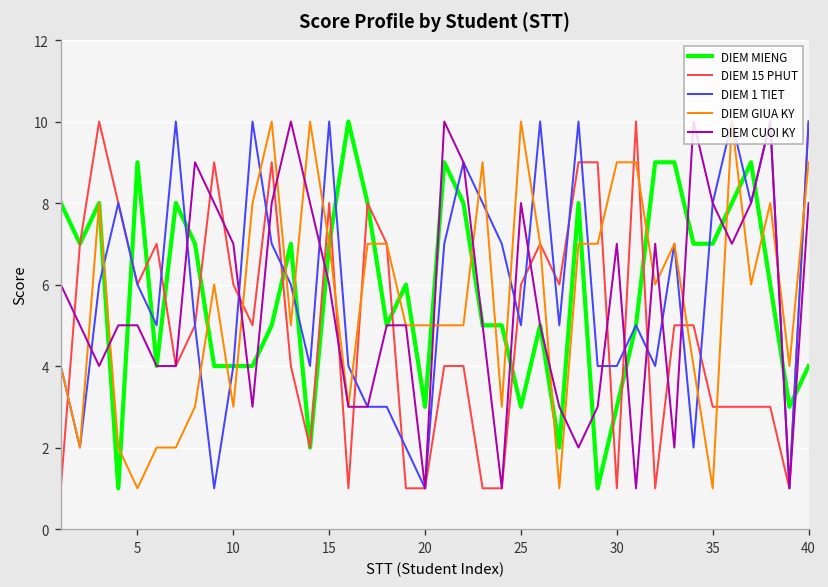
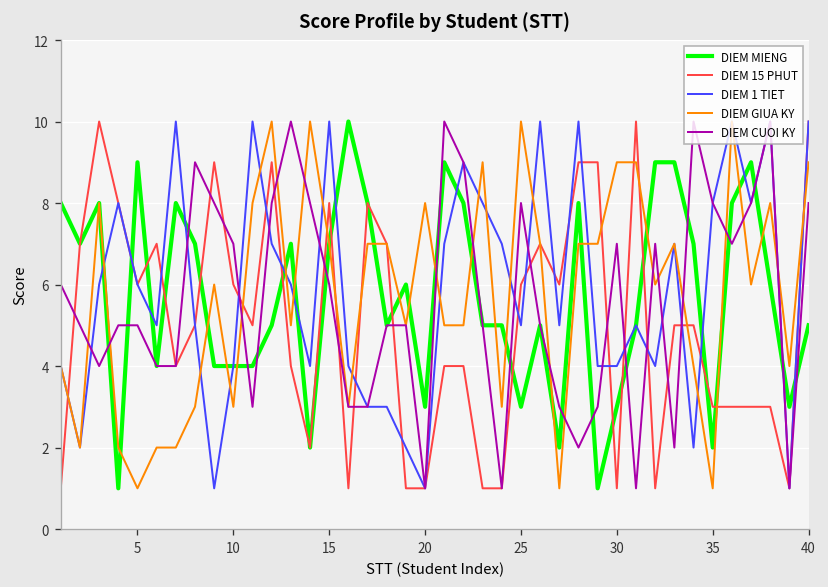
  {
    "DIEM MIENG": {
      "5": 9,
      "20": 3,
      "25": 3,
      "30": 3,
-     "35": 7,
-     "40": 4
+     "35": 2,
+     "40": 5
    },
    "DIEM 15 PHUT": {
      "10": 6,
      "15": 8,
      "25": 6,
      "30": 1,
      "35": 3
    },
    "DIEM 1 TIET": {
      "15": 10,
      "25": 5,
      "30": 4
    },
    "DIEM GIUA KY": {
      "5": 1,
      "10": 3,
-     "20": 5,
+     "20": 8,
      "25": 10,
      "30": 9,
      "35": 1,
      "40": 9
    },
    "DIEM CUOI KY": {
      "5": 5,
      "10": 7,
      "15": 6,
      "25": 8,
      "30": 7,
      "40": 8
    }
  }
